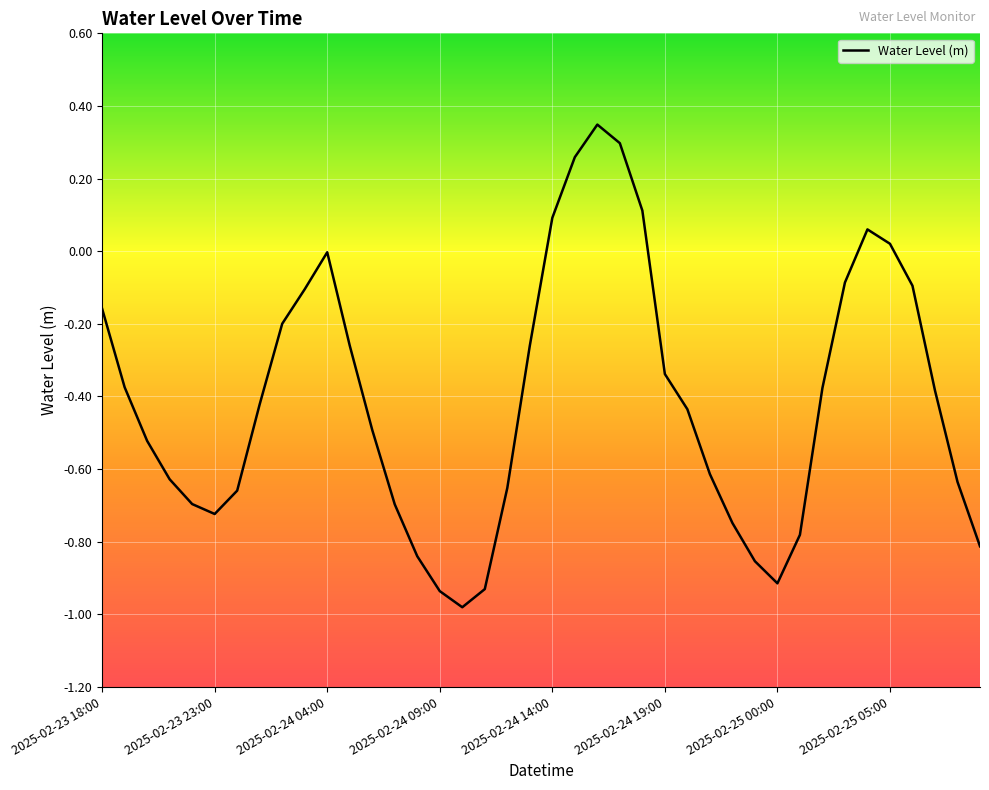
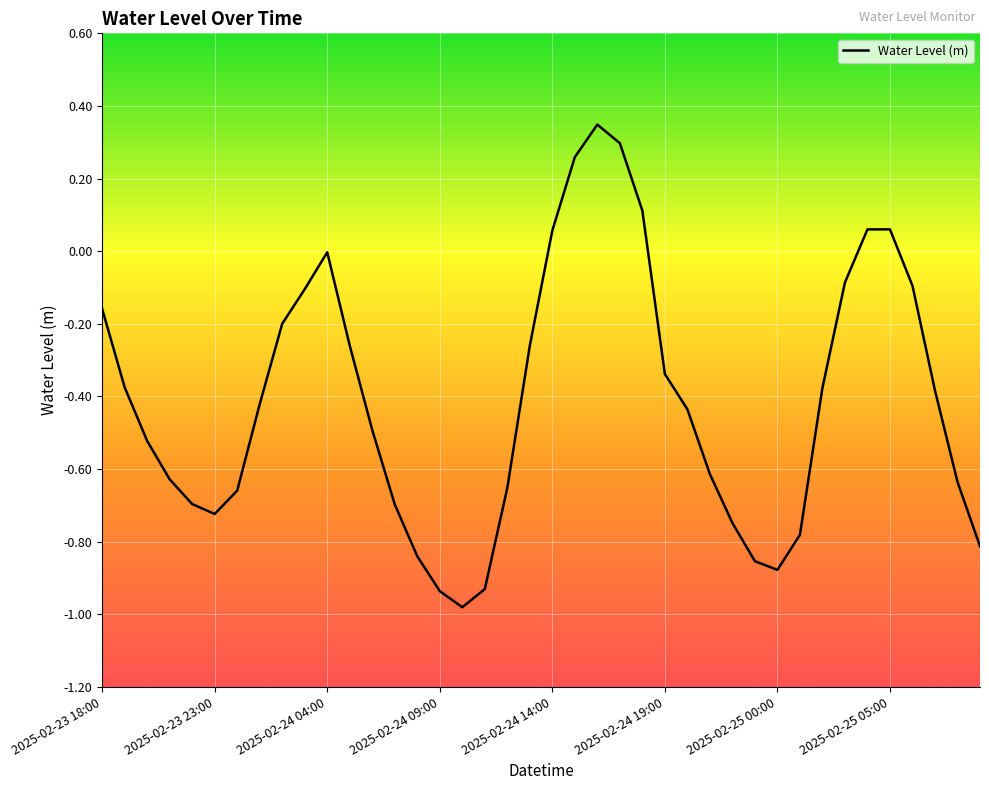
  {
    "2025-02-23 18:00": -0.16,
    "2025-02-23 23:00": -0.72,
    "2025-02-24 04:00": 0.00,
    "2025-02-24 09:00": -0.94,
-   "2025-02-24 14:00": 0.09,
+   "2025-02-24 14:00": 0.06,
    "2025-02-24 19:00": -0.34,
-   "2025-02-25 00:00": -0.91,
-   "2025-02-25 05:00": 0.02
+   "2025-02-25 00:00": -0.88,
+   "2025-02-25 05:00": 0.06
  }
